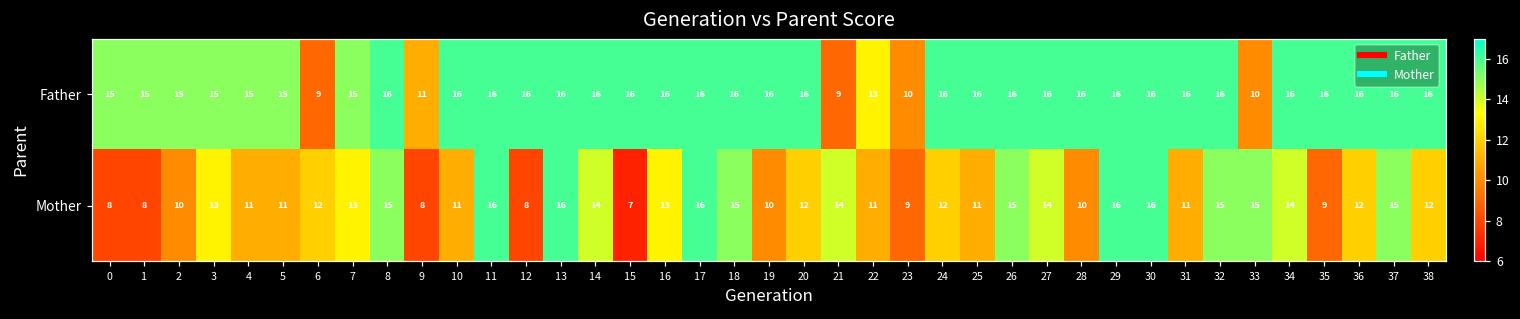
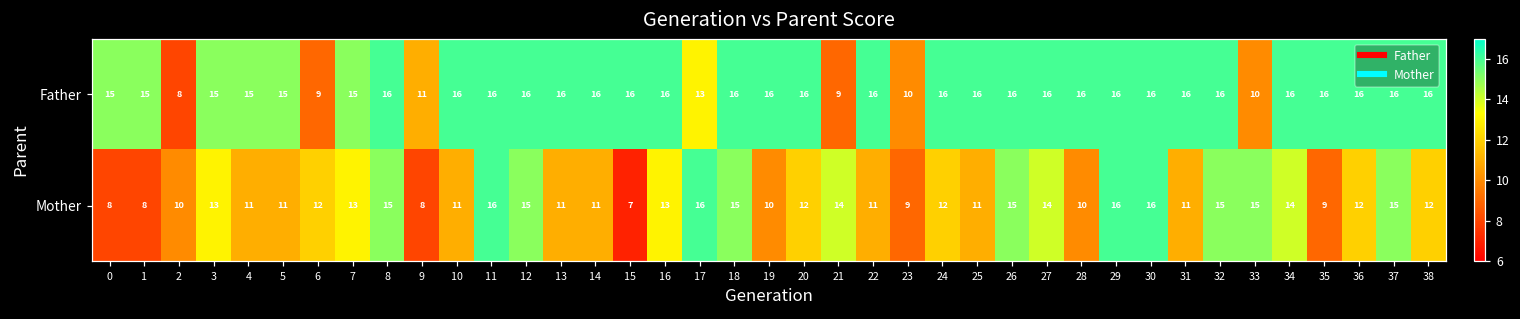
  {
    "Father": {
      "0": 15,
      "1": 15,
-     "2": 15,
+     "2": 8,
      "3": 15,
      "4": 15,
      "5": 15,
      "6": 9,
      "7": 15,
      "8": 16,
      "9": 11,
      "10": 16,
      "11": 16,
      "12": 16,
      "13": 16,
      "14": 16,
      "15": 16,
      "16": 16,
-     "17": 16,
+     "17": 13,
      "18": 16,
      "19": 16,
      "20": 16,
      "21": 9,
-     "22": 13,
+     "22": 16,
      "23": 10,
      "24": 16,
      "25": 16,
      "26": 16,
      "27": 16,
      "28": 16,
      "29": 16,
      "30": 16,
      "31": 16,
      "32": 16,
      "33": 10,
      "34": 16,
      "35": 16,
      "36": 16,
      "37": 16,
      "38": 16
    },
    "Mother": {
      "0": 8,
      "1": 8,
      "2": 10,
      "3": 13,
      "4": 11,
      "5": 11,
      "6": 12,
      "7": 13,
      "8": 15,
      "9": 8,
      "10": 11,
      "11": 16,
-     "12": 8,
-     "13": 16,
-     "14": 14,
+     "12": 15,
+     "13": 11,
+     "14": 11,
      "15": 7,
      "16": 13,
      "17": 16,
      "18": 15,
      "19": 10,
      "20": 12,
      "21": 14,
      "22": 11,
      "23": 9,
      "24": 12,
      "25": 11,
      "26": 15,
      "27": 14,
      "28": 10,
      "29": 16,
      "30": 16,
      "31": 11,
      "32": 15,
      "33": 15,
      "34": 14,
      "35": 9,
      "36": 12,
      "37": 15,
      "38": 12
    }
  }
